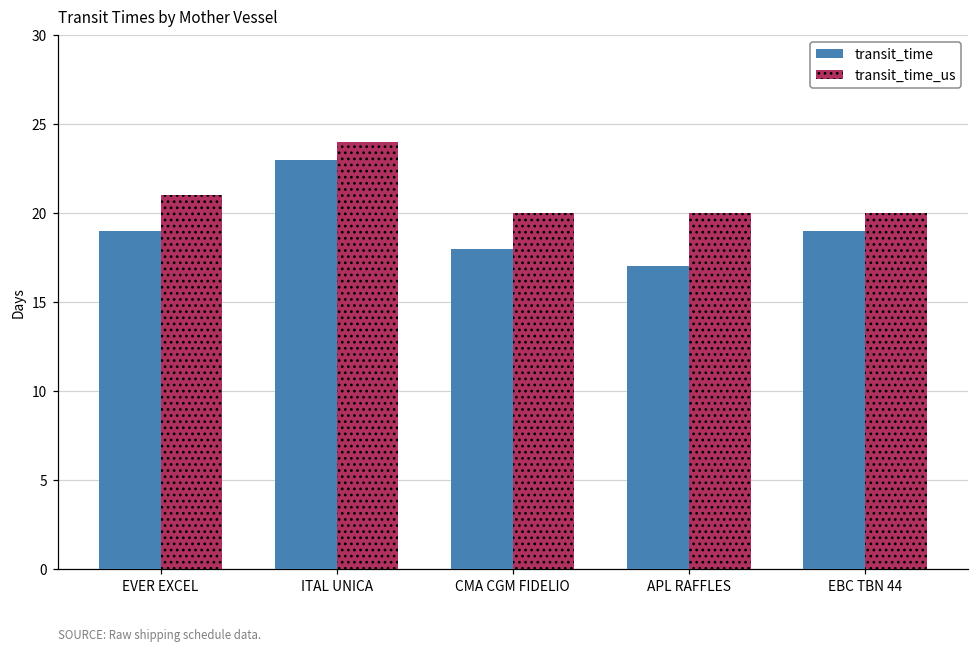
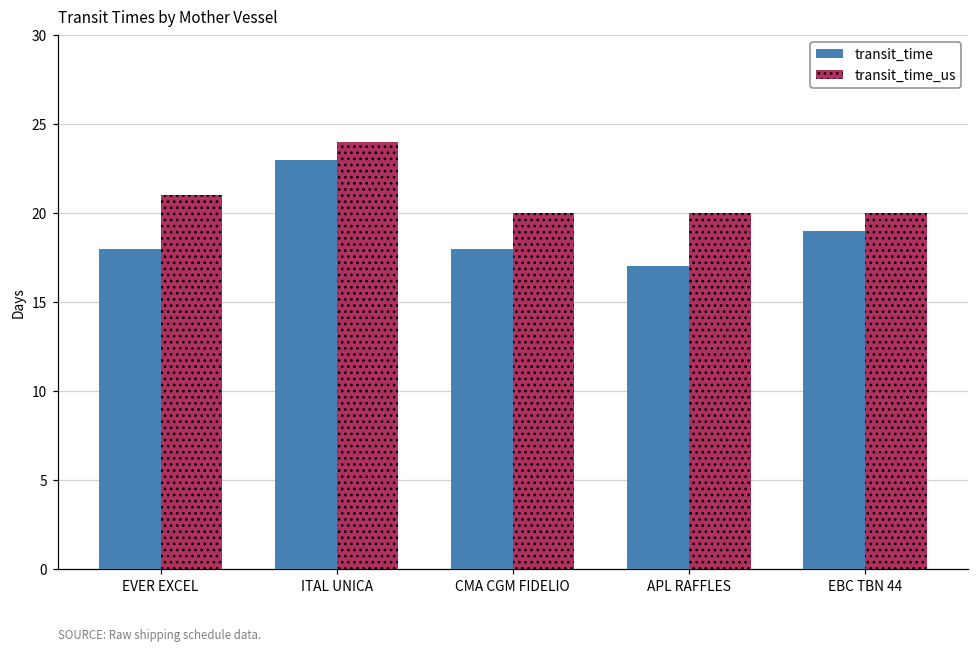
  {
    "transit_time": {
-     "EVER EXCEL": 19,
+     "EVER EXCEL": 18,
      "ITAL UNICA": 23,
      "CMA CGM FIDELIO": 18,
      "APL RAFFLES": 17,
      "EBC TBN 44": 19
    },
    "transit_time_us": {
      "EVER EXCEL": 21,
      "ITAL UNICA": 24,
      "CMA CGM FIDELIO": 20,
      "APL RAFFLES": 20,
      "EBC TBN 44": 20
    }
  }
